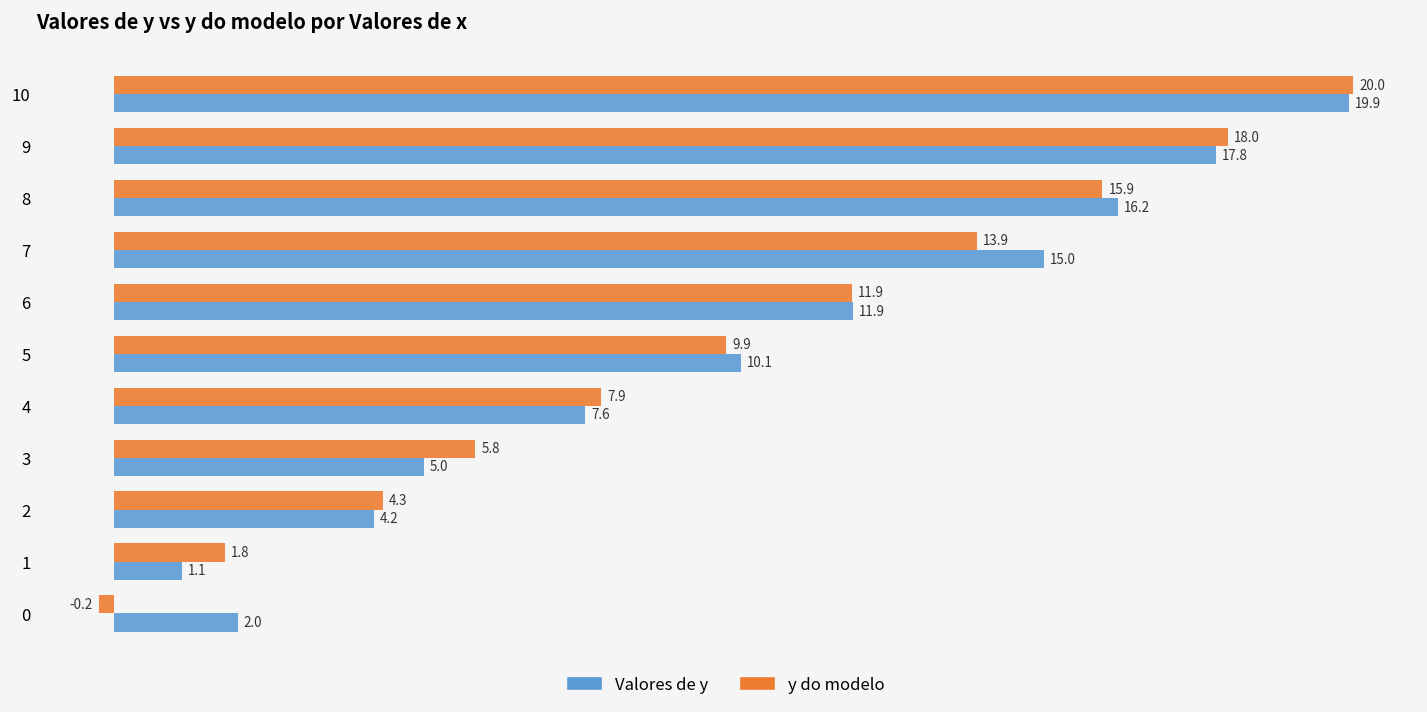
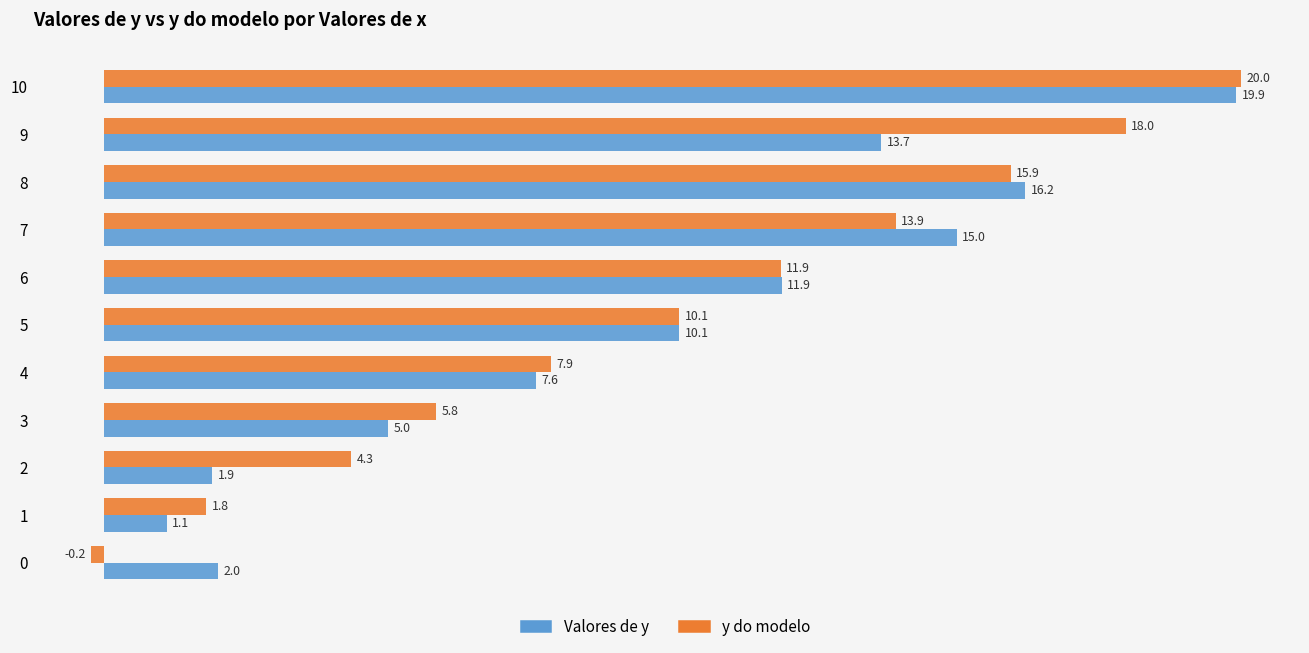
  {
    "Valores de y": {
      "10": 19.9,
-     "9": 17.8,
+     "9": 13.7,
      "8": 16.2,
      "7": 15.0,
      "6": 11.9,
      "5": 10.1,
      "4": 7.6,
      "3": 5.0,
-     "2": 4.2,
+     "2": 1.9,
      "1": 1.1,
      "0": 2.0
    },
    "y do modelo": {
      "10": 20.0,
      "9": 18.0,
      "8": 15.9,
      "7": 13.9,
      "6": 11.9,
-     "5": 9.9,
+     "5": 10.1,
      "4": 7.9,
      "3": 5.8,
      "2": 4.3,
      "1": 1.8,
      "0": -0.2
    }
  }
